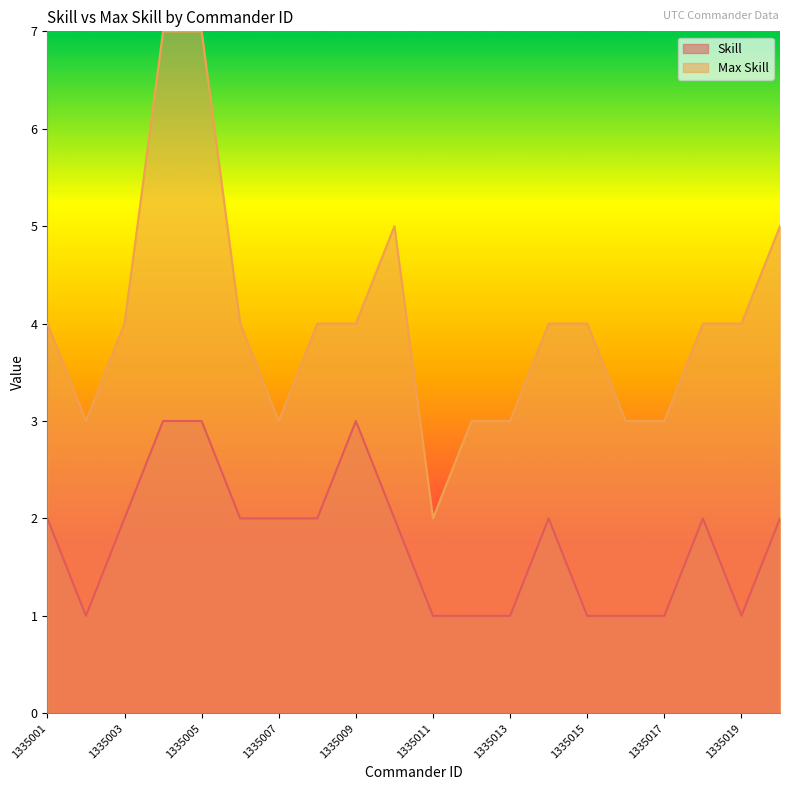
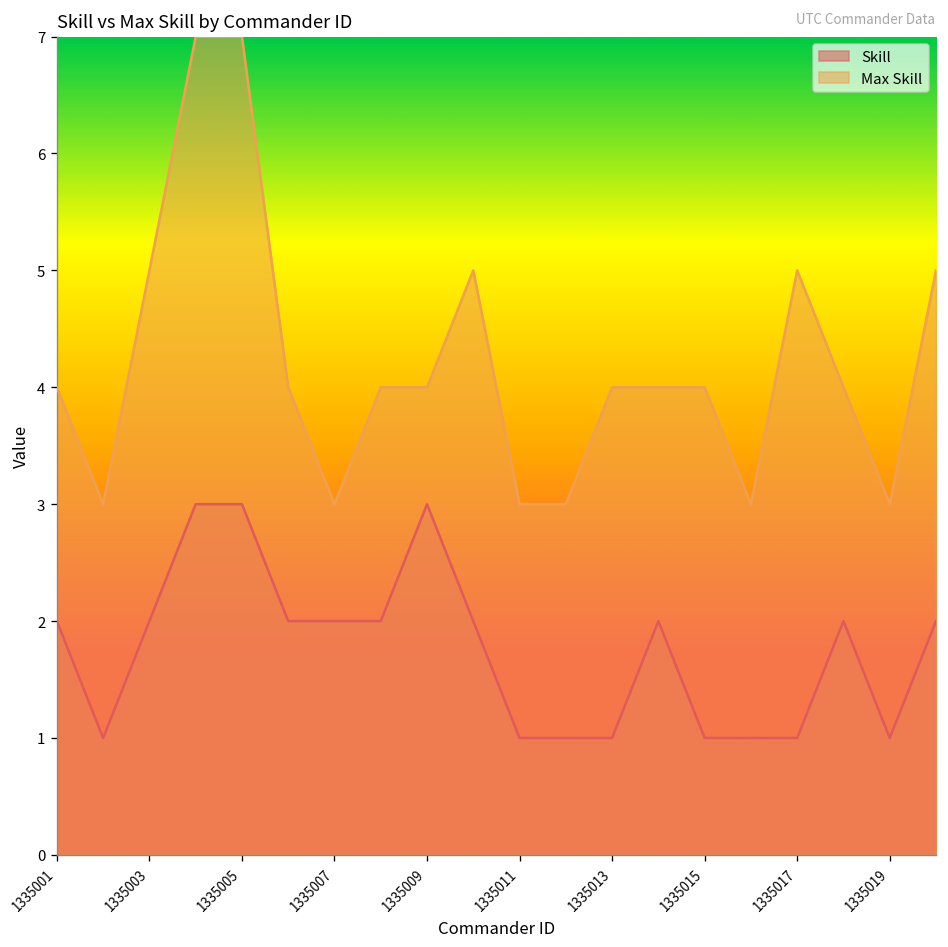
  {
    "Skill": {
      "1335001": 2,
      "1335003": 2,
      "1335005": 3,
      "1335007": 2,
      "1335009": 3,
      "1335011": 1,
      "1335013": 1,
      "1335015": 1,
      "1335017": 1,
      "1335019": 1
    },
    "Max Skill": {
      "1335001": 4,
-     "1335003": 4,
+     "1335003": 5,
      "1335005": 7,
      "1335007": 3,
      "1335009": 4,
-     "1335011": 2,
-     "1335013": 3,
+     "1335011": 3,
+     "1335013": 4,
      "1335015": 4,
-     "1335017": 3,
-     "1335019": 4
+     "1335017": 5,
+     "1335019": 3
    }
  }
